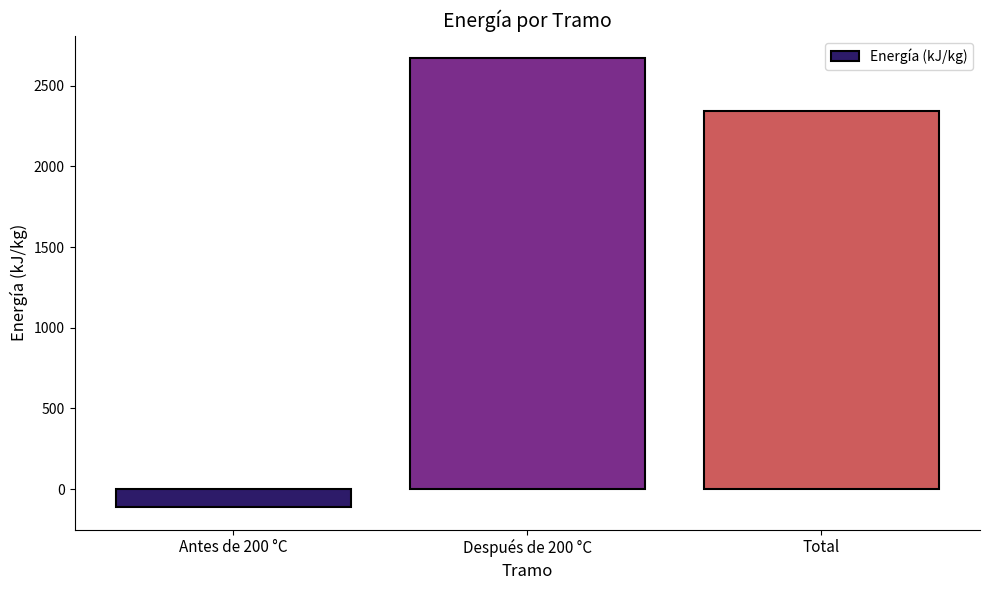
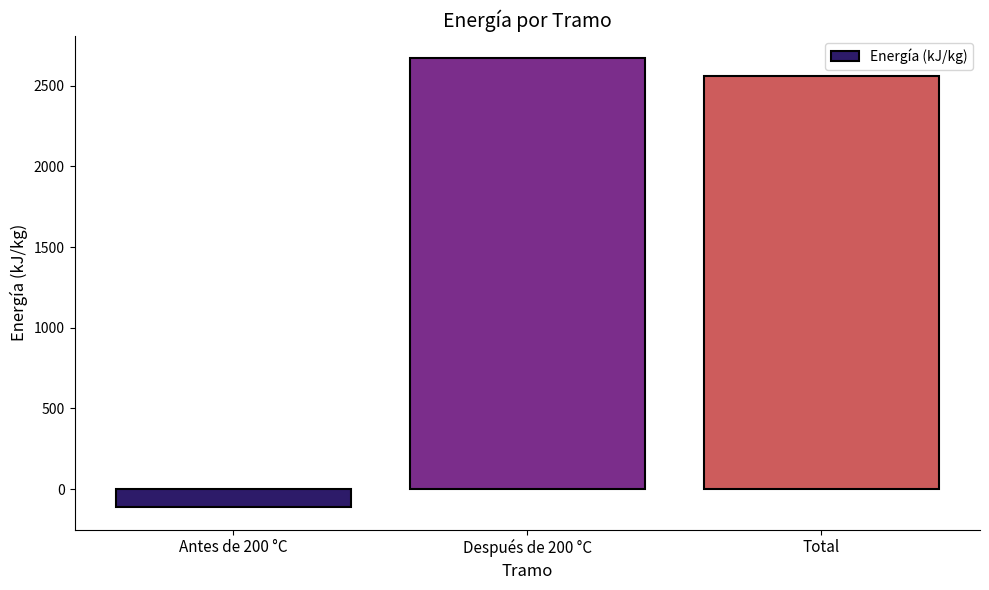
  {
    "Antes de 200 °C": -110,
    "Después de 200 °C": 2670,
-   "Total": 2340
+   "Total": 2560
  }
